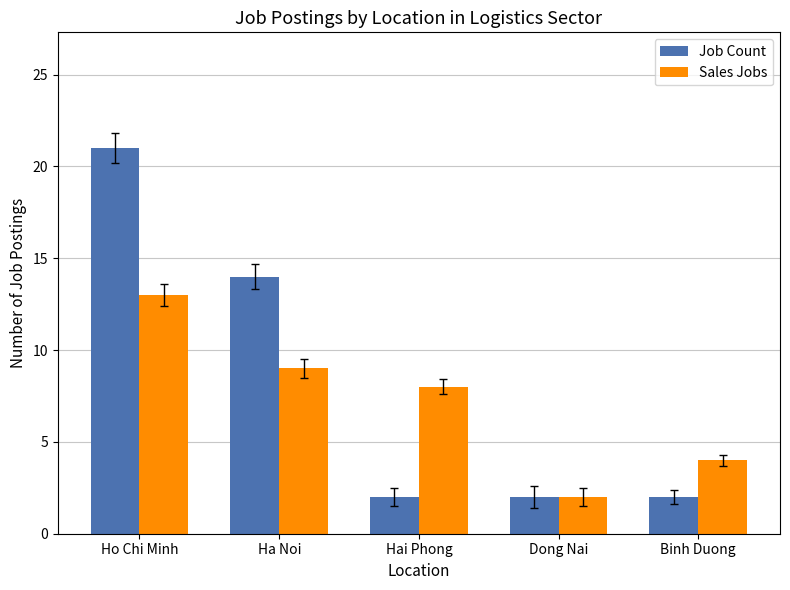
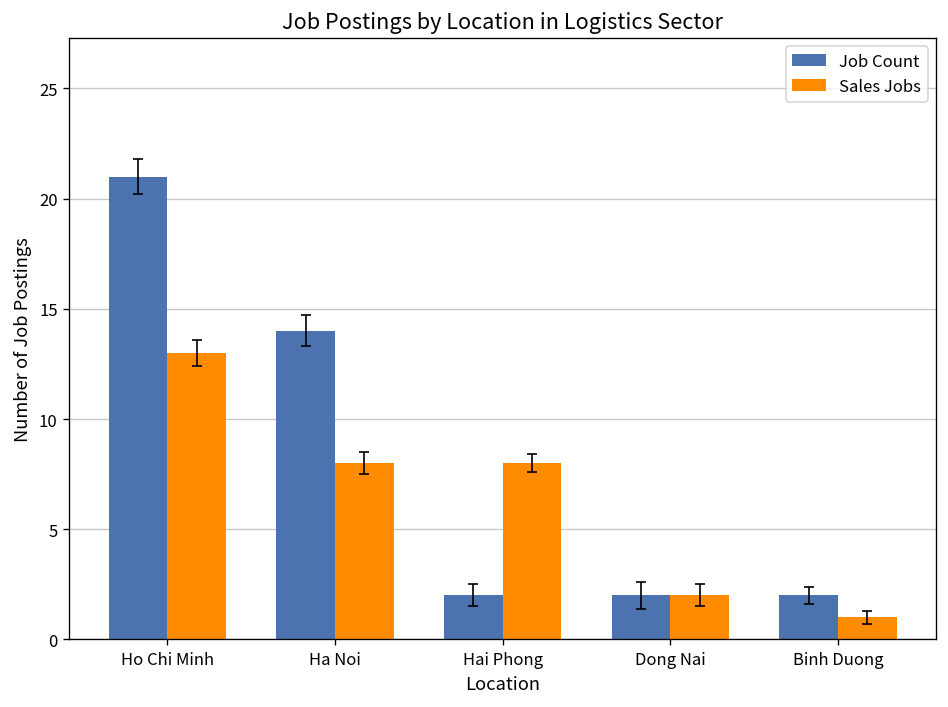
  {
    "Job Count": {
      "Ho Chi Minh": 21,
      "Ha Noi": 14,
      "Hai Phong": 2,
      "Dong Nai": 2,
      "Binh Duong": 2
    },
    "Sales Jobs": {
      "Ho Chi Minh": 13,
-     "Ha Noi": 9,
+     "Ha Noi": 8,
      "Hai Phong": 8,
      "Dong Nai": 2,
-     "Binh Duong": 4
+     "Binh Duong": 1
    }
  }
